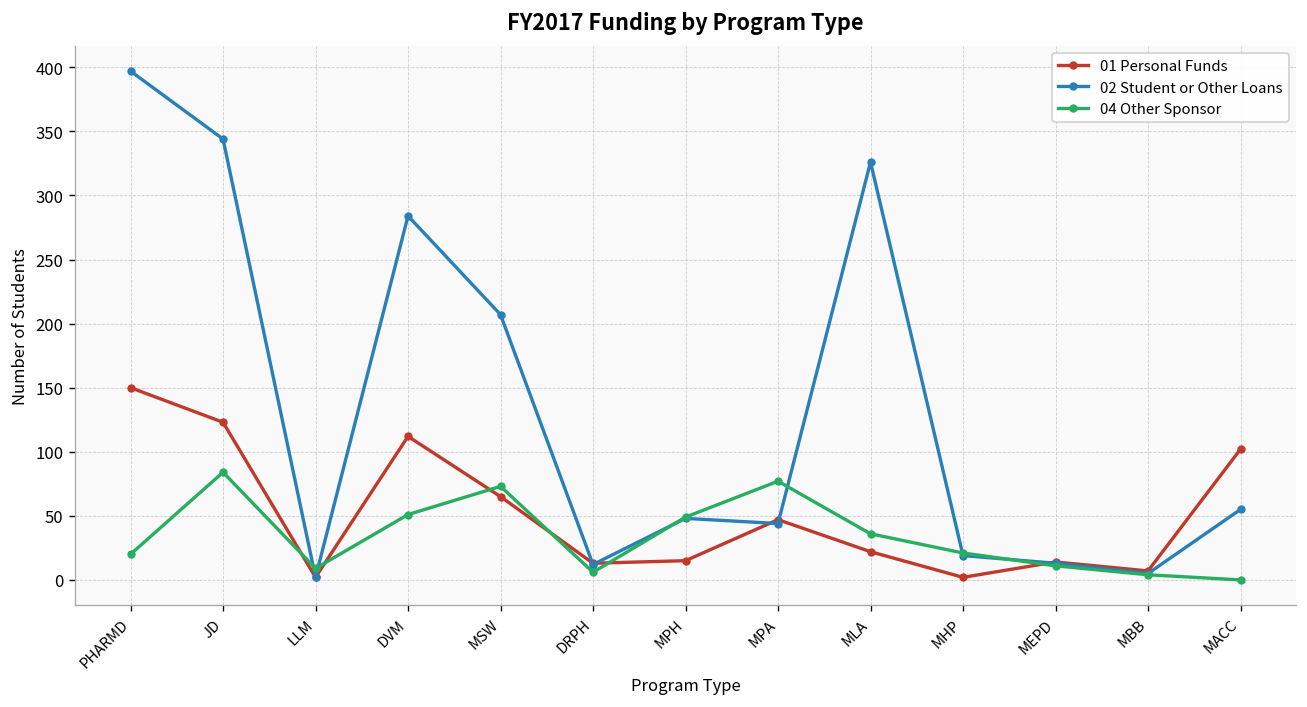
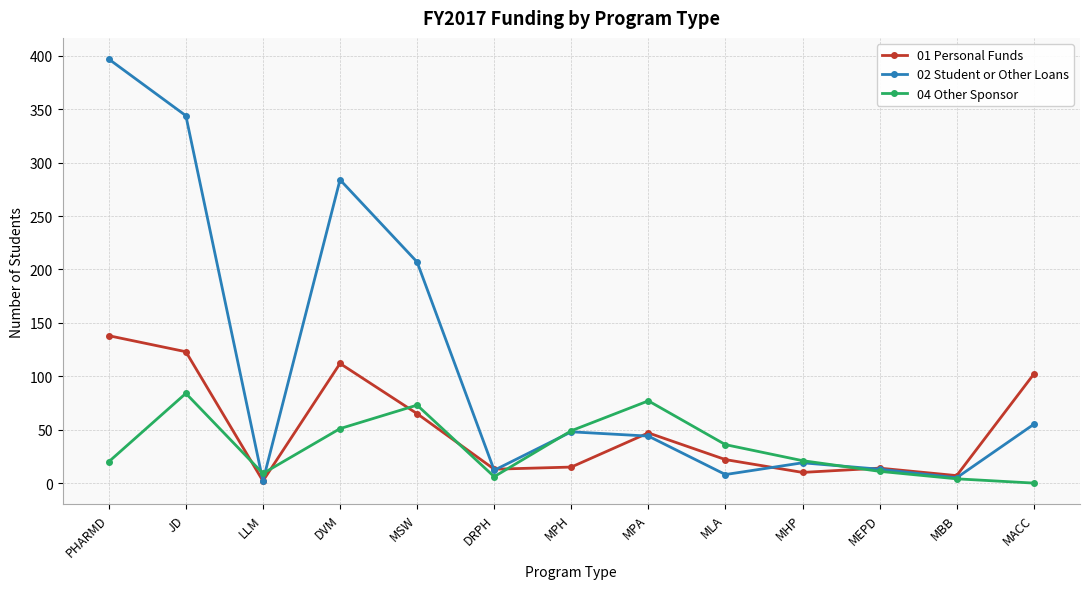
  {
    "01 Personal Funds": {
-     "PHARMD": 150,
+     "PHARMD": 138,
      "JD": 123,
      "DVM": 112,
      "MSW": 65,
      "MPH": 15,
      "MPA": 47,
      "MLA": 22,
-     "MHP": 2,
+     "MHP": 10,
      "MACC": 102
    },
    "02 Student or Other Loans": {
      "PHARMD": 397,
      "JD": 344,
      "DVM": 284,
      "MSW": 207,
      "MPA": 44,
-     "MLA": 326,
+     "MLA": 8,
      "MACC": 55
    },
    "04 Other Sponsor": {
      "PHARMD": 20,
      "JD": 84,
      "LLM": 9,
      "DVM": 51,
      "MSW": 73,
      "DRPH": 6,
      "MPA": 77,
      "MLA": 36,
      "MACC": 0
    }
  }
